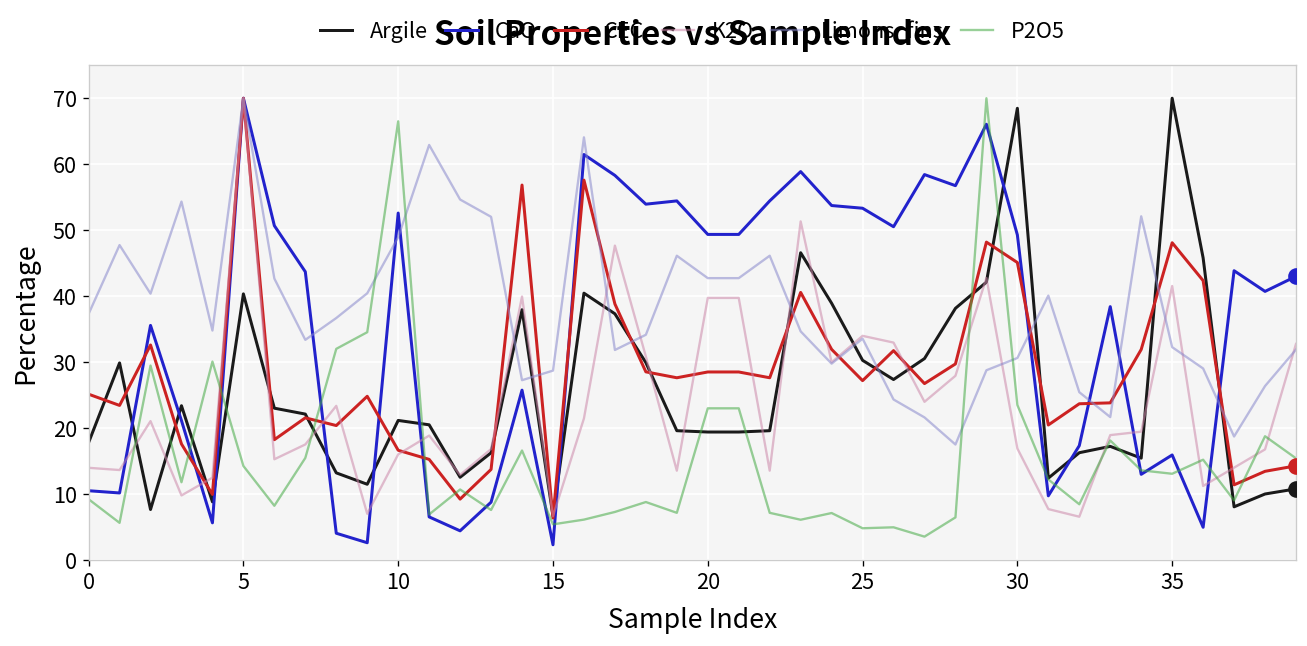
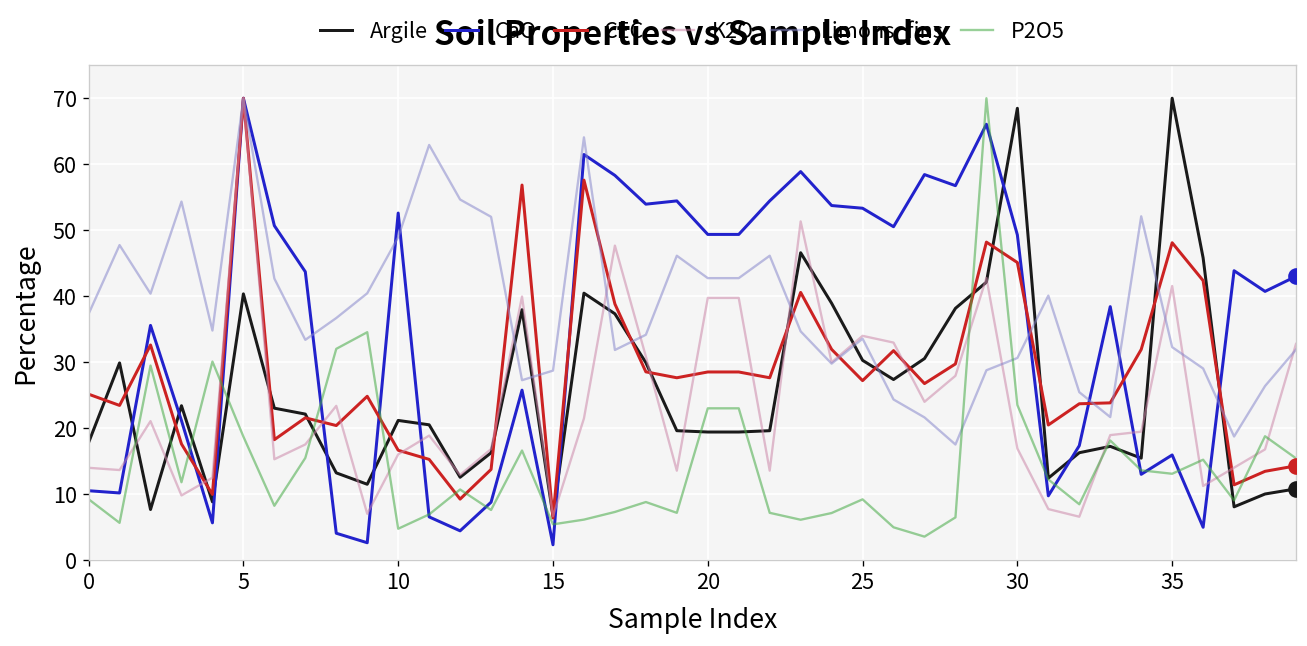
  {
    "K2O": {
      "0": 14,
      "10": 16,
      "20": 40,
      "30": 17,
      "35": 42
    },
    "Limons_fins": {
      "0": 37,
      "10": 49,
      "15": 29,
      "20": 43,
      "30": 31,
      "35": 32
    },
    "P2O5": {
      "0": 9,
-     "5": 14,
-     "10": 66,
+     "5": 19,
+     "10": 5,
      "15": 5,
      "20": 23,
-     "25": 5,
+     "25": 9,
      "30": 23,
      "35": 13
    }
  }
